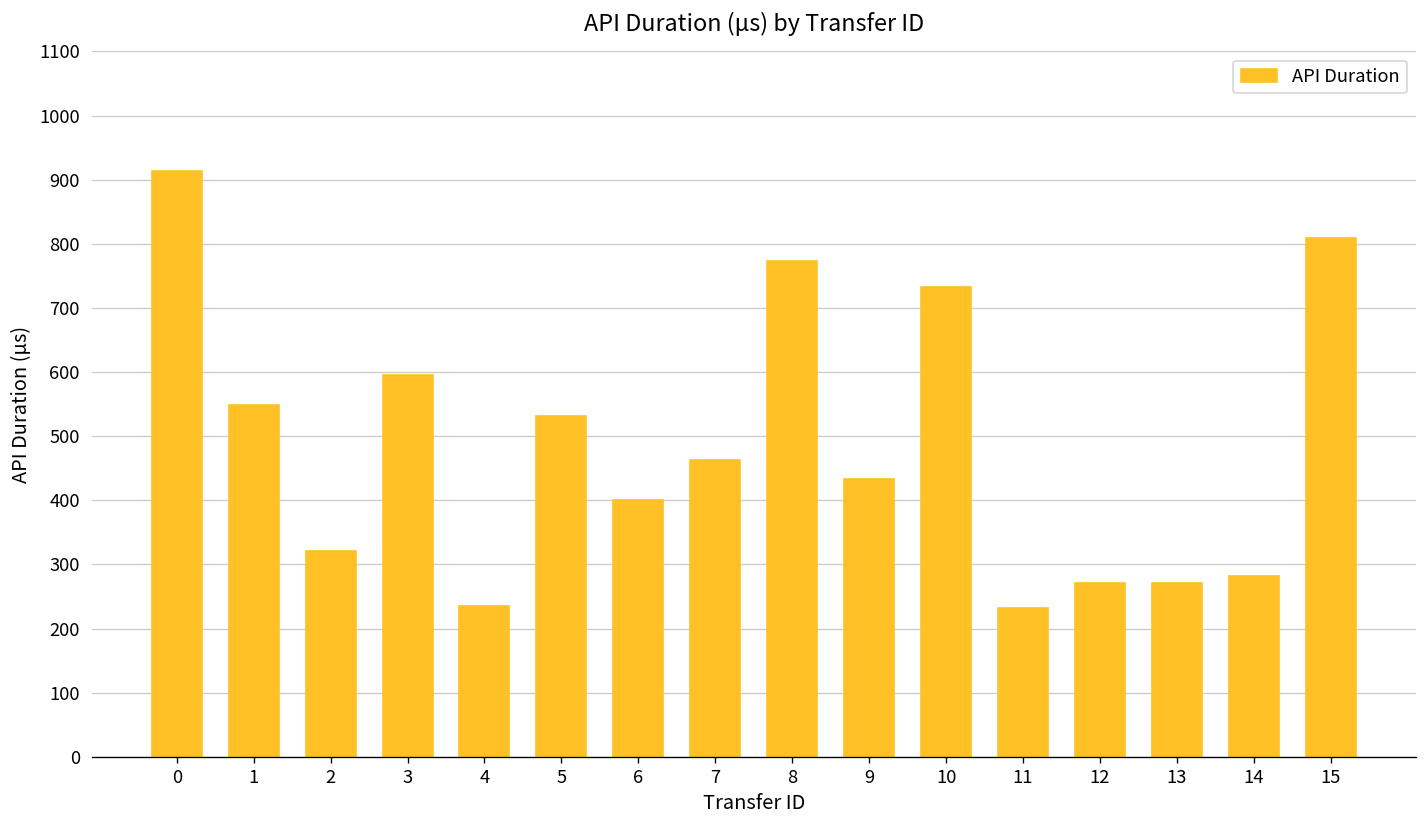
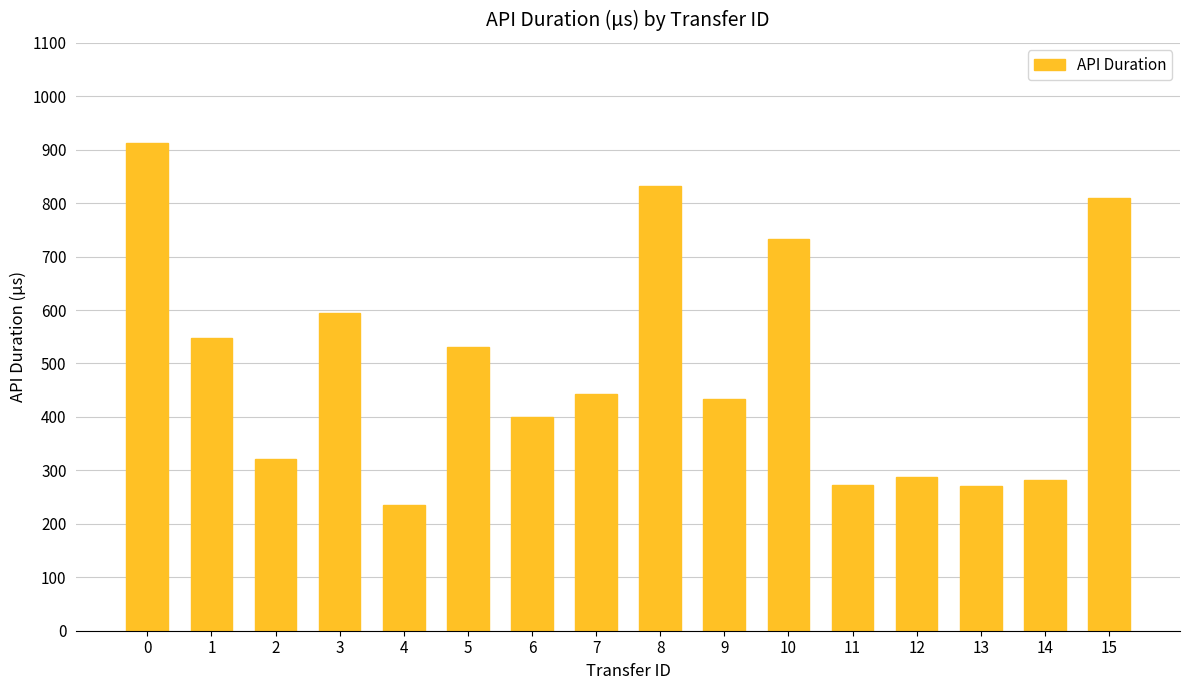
  {
    "0": 910,
    "1": 550,
    "2": 320,
    "3": 590,
    "4": 240,
    "5": 530,
    "6": 400,
-   "7": 460,
-   "8": 770,
+   "7": 440,
+   "8": 830,
    "9": 430,
    "10": 730,
-   "11": 230,
-   "12": 270,
+   "11": 270,
+   "12": 290,
    "13": 270,
    "14": 280,
    "15": 810
  }
